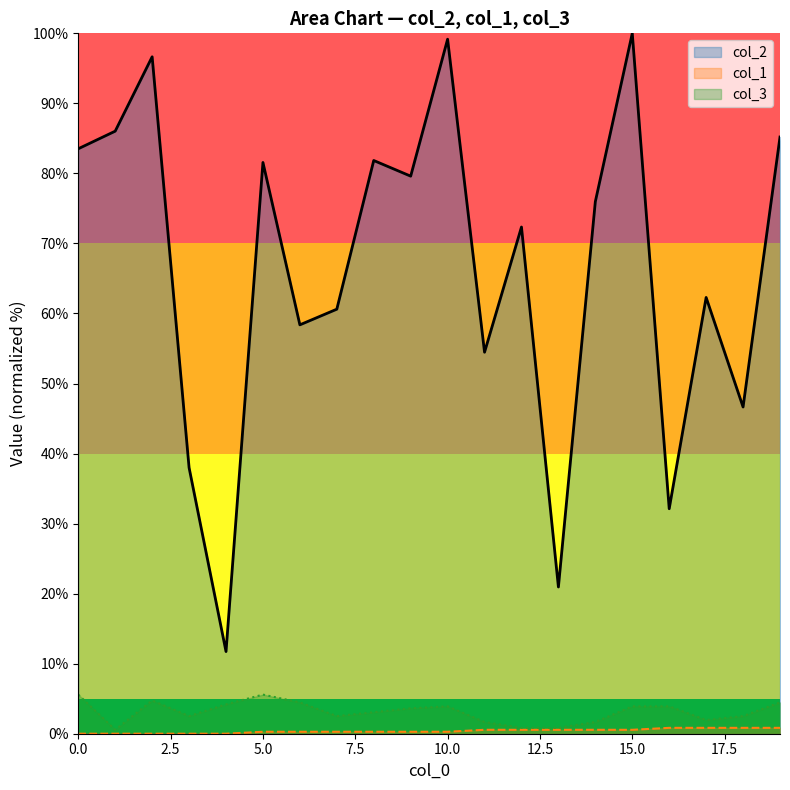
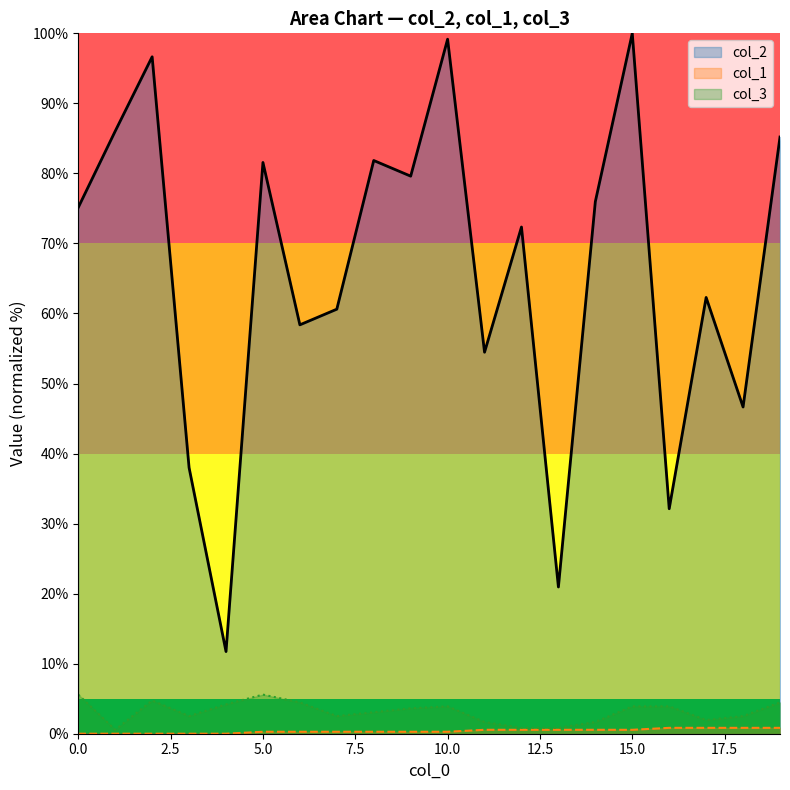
  {
    "col_2": {
-     "0.0": "84%",
+     "0.0": "75%",
      "5.0": "82%",
      "10.0": "99%",
      "15.0": "100%"
    },
    "col_1": {
      "0.0": "0%",
      "5.0": "0%",
      "10.0": "0%",
      "15.0": "1%"
    },
    "col_3": {
      "0.0": "6%",
      "5.0": "6%",
      "10.0": "4%",
      "15.0": "4%"
    }
  }
